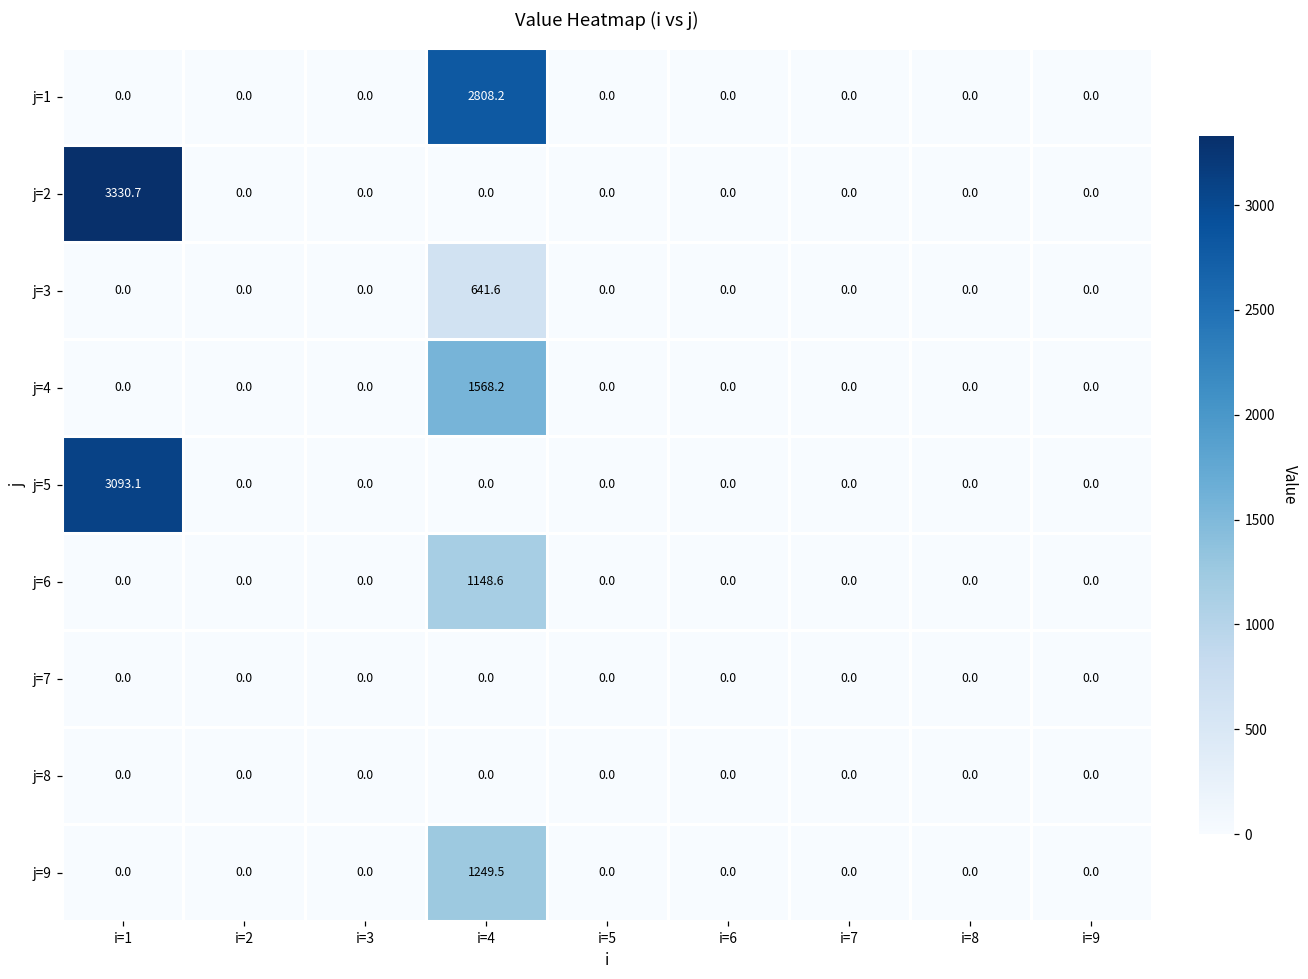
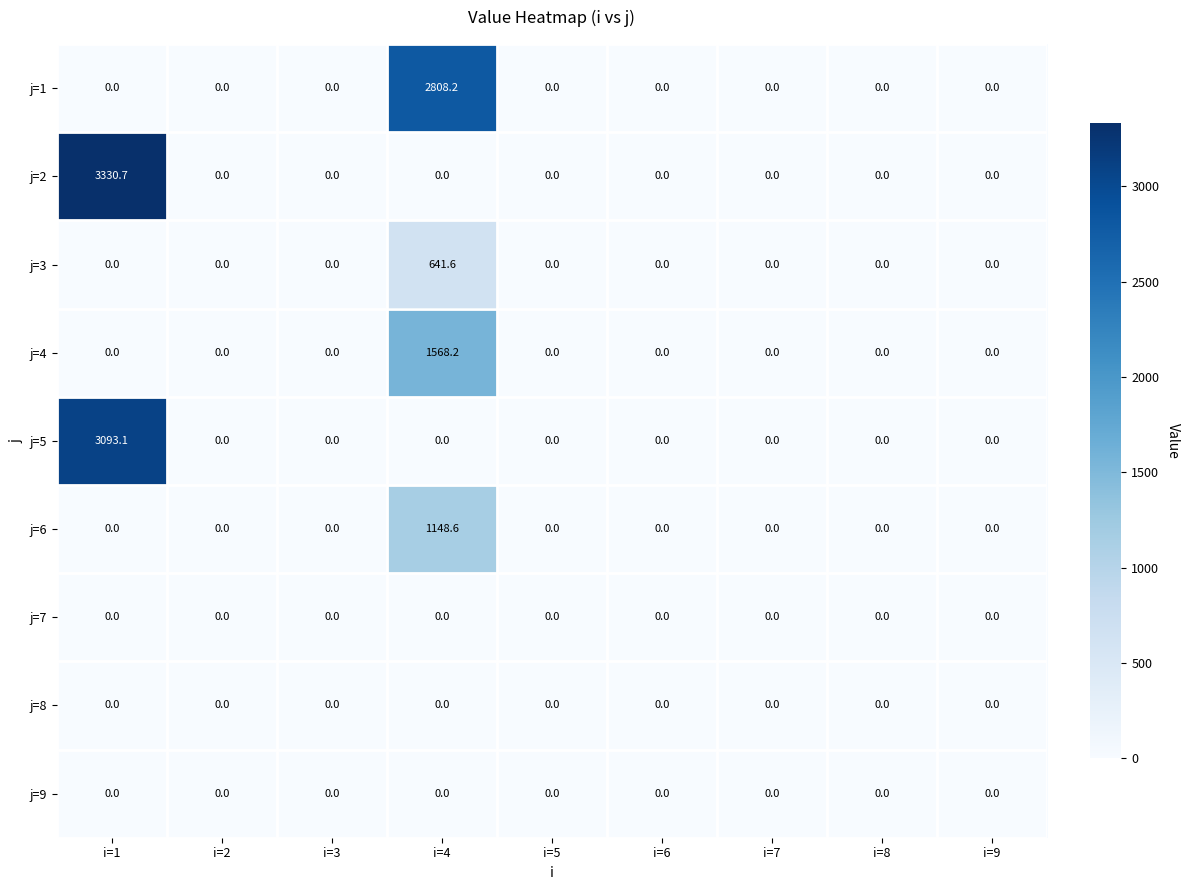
  {
    "j=1": {
      "i=1": 0.0,
      "i=2": 0.0,
      "i=3": 0.0,
      "i=4": 2808.2,
      "i=5": 0.0,
      "i=6": 0.0,
      "i=7": 0.0,
      "i=8": 0.0,
      "i=9": 0.0
    },
    "j=2": {
      "i=1": 3330.7,
      "i=2": 0.0,
      "i=3": 0.0,
      "i=4": 0.0,
      "i=5": 0.0,
      "i=6": 0.0,
      "i=7": 0.0,
      "i=8": 0.0,
      "i=9": 0.0
    },
    "j=3": {
      "i=1": 0.0,
      "i=2": 0.0,
      "i=3": 0.0,
      "i=4": 641.6,
      "i=5": 0.0,
      "i=6": 0.0,
      "i=7": 0.0,
      "i=8": 0.0,
      "i=9": 0.0
    },
    "j=4": {
      "i=1": 0.0,
      "i=2": 0.0,
      "i=3": 0.0,
      "i=4": 1568.2,
      "i=5": 0.0,
      "i=6": 0.0,
      "i=7": 0.0,
      "i=8": 0.0,
      "i=9": 0.0
    },
    "j=5": {
      "i=1": 3093.1,
      "i=2": 0.0,
      "i=3": 0.0,
      "i=4": 0.0,
      "i=5": 0.0,
      "i=6": 0.0,
      "i=7": 0.0,
      "i=8": 0.0,
      "i=9": 0.0
    },
    "j=6": {
      "i=1": 0.0,
      "i=2": 0.0,
      "i=3": 0.0,
      "i=4": 1148.6,
      "i=5": 0.0,
      "i=6": 0.0,
      "i=7": 0.0,
      "i=8": 0.0,
      "i=9": 0.0
    },
    "j=7": {
      "i=1": 0.0,
      "i=2": 0.0,
      "i=3": 0.0,
      "i=4": 0.0,
      "i=5": 0.0,
      "i=6": 0.0,
      "i=7": 0.0,
      "i=8": 0.0,
      "i=9": 0.0
    },
    "j=8": {
      "i=1": 0.0,
      "i=2": 0.0,
      "i=3": 0.0,
      "i=4": 0.0,
      "i=5": 0.0,
      "i=6": 0.0,
      "i=7": 0.0,
      "i=8": 0.0,
      "i=9": 0.0
    },
    "j=9": {
      "i=1": 0.0,
      "i=2": 0.0,
      "i=3": 0.0,
-     "i=4": 1249.5,
+     "i=4": 0.0,
      "i=5": 0.0,
      "i=6": 0.0,
      "i=7": 0.0,
      "i=8": 0.0,
      "i=9": 0.0
    }
  }
